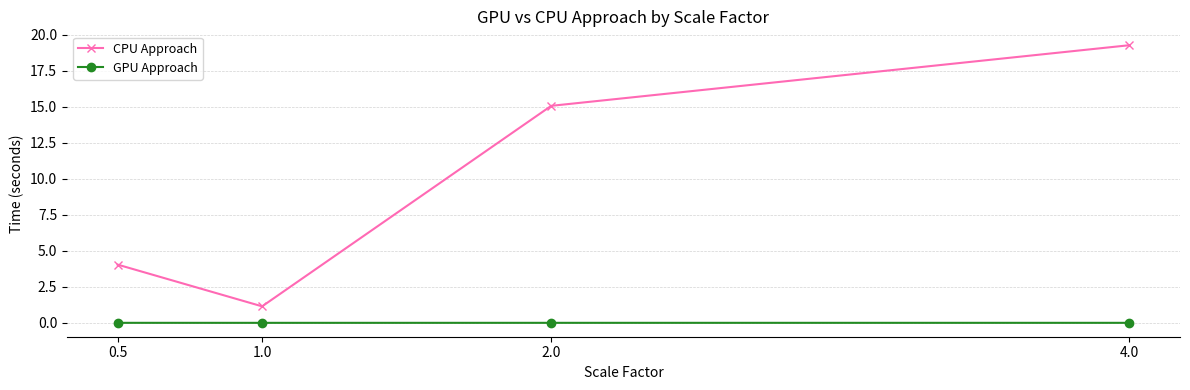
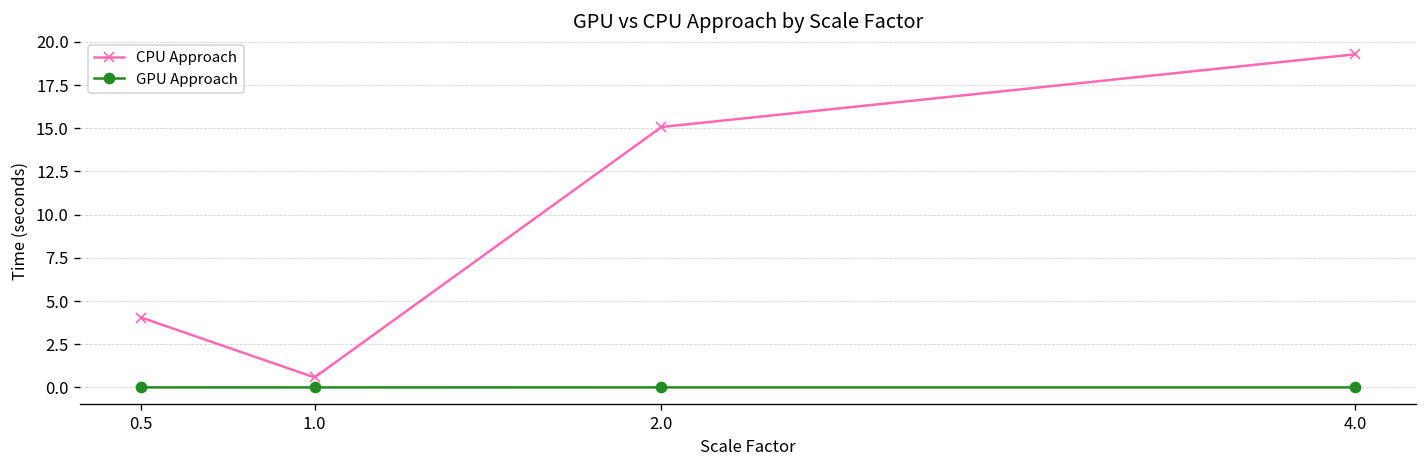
  {
    "CPU Approach": {
      "0.5": 4.0,
-     "1.0": 1.1,
+     "1.0": 0.6,
      "2.0": 15.1,
      "4.0": 19.3
    },
    "GPU Approach": {
      "0.5": 0.0,
      "1.0": 0.0,
      "2.0": 0.0,
      "4.0": 0.0
    }
  }
